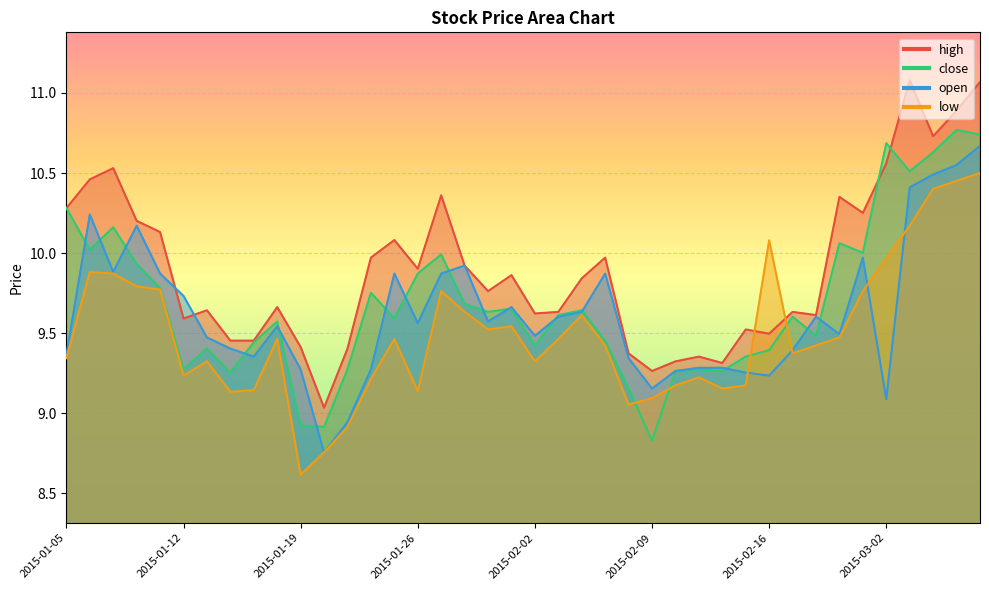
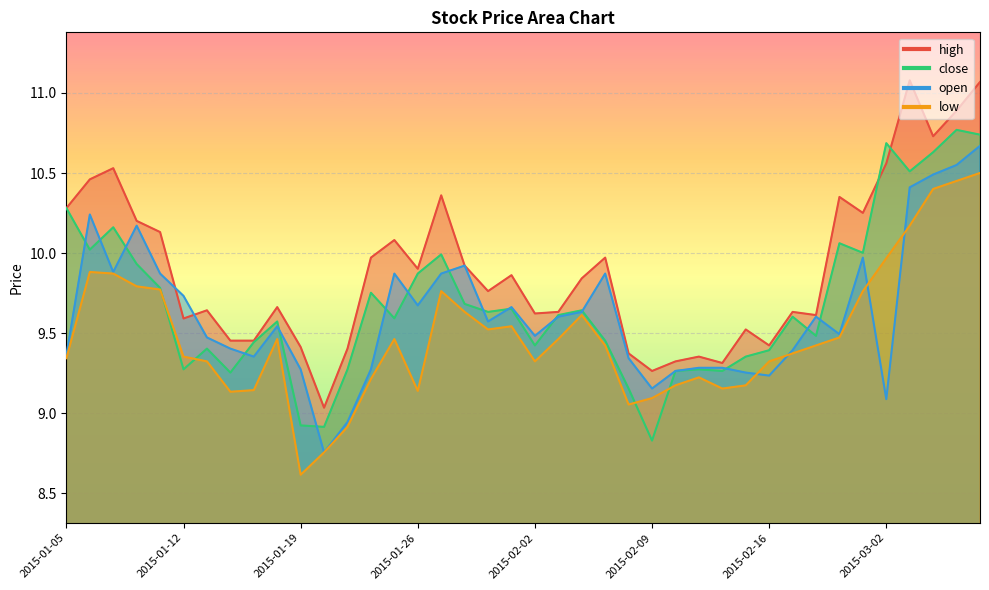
  {
    "high": {
      "2015-01-12": 9.59,
      "2015-01-19": 9.41,
      "2015-01-26": 9.90,
      "2015-02-02": 9.62,
      "2015-02-09": 9.26,
-     "2015-02-16": 9.50,
+     "2015-02-16": 9.42,
      "2015-03-02": 10.56
    },
    "close": {
      "2015-01-12": 9.27,
      "2015-01-19": 8.92,
      "2015-01-26": 9.87,
      "2015-02-02": 9.42,
      "2015-02-09": 8.83,
      "2015-02-16": 9.39,
      "2015-03-02": 10.69
    },
    "open": {
      "2015-01-05": 9.36,
      "2015-01-12": 9.73,
      "2015-01-19": 9.27,
-     "2015-01-26": 9.56,
+     "2015-01-26": 9.67,
      "2015-02-02": 9.48,
      "2015-02-09": 9.15,
      "2015-02-16": 9.24,
      "2015-03-02": 9.09
    },
    "low": {
      "2015-01-05": 9.34,
-     "2015-01-12": 9.24,
+     "2015-01-12": 9.35,
      "2015-01-19": 8.62,
      "2015-01-26": 9.14,
      "2015-02-02": 9.32,
      "2015-02-09": 9.09,
-     "2015-02-16": 10.08,
+     "2015-02-16": 9.32,
      "2015-03-02": 9.97
    }
  }
